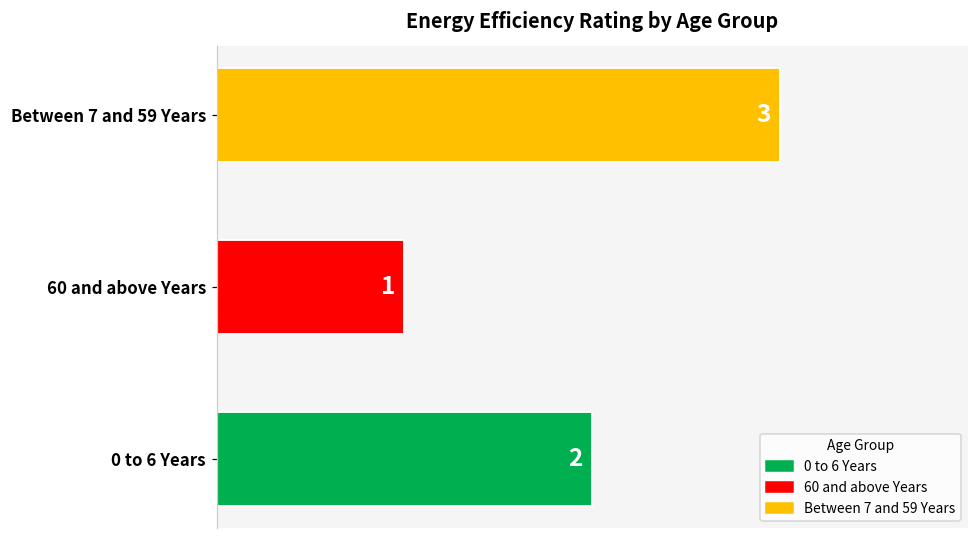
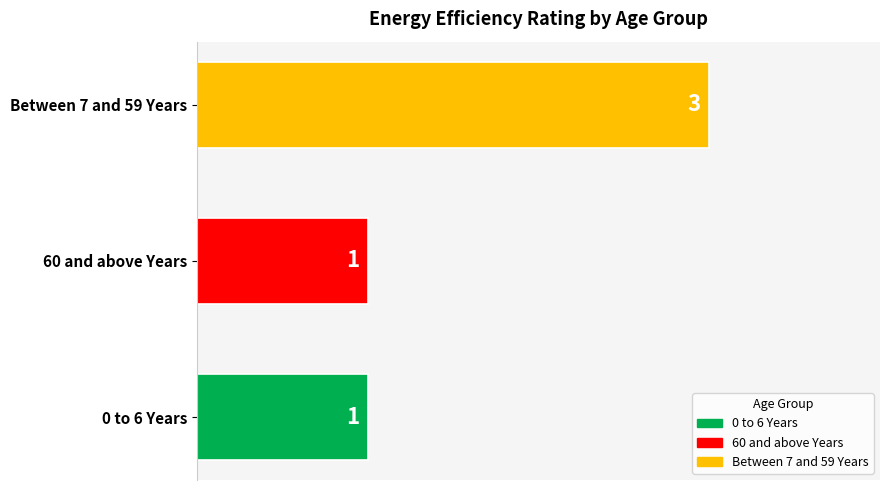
  {
    "Between 7 and 59 Years": 3,
    "60 and above Years": 1,
-   "0 to 6 Years": 2
+   "0 to 6 Years": 1
  }
